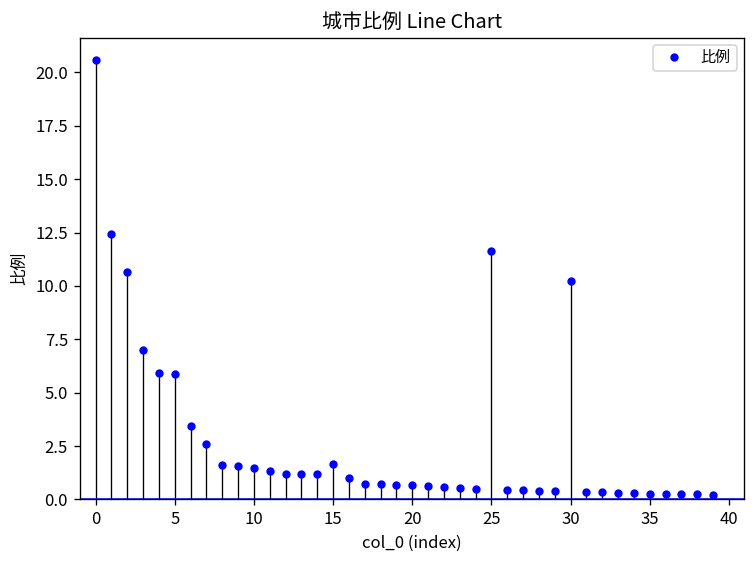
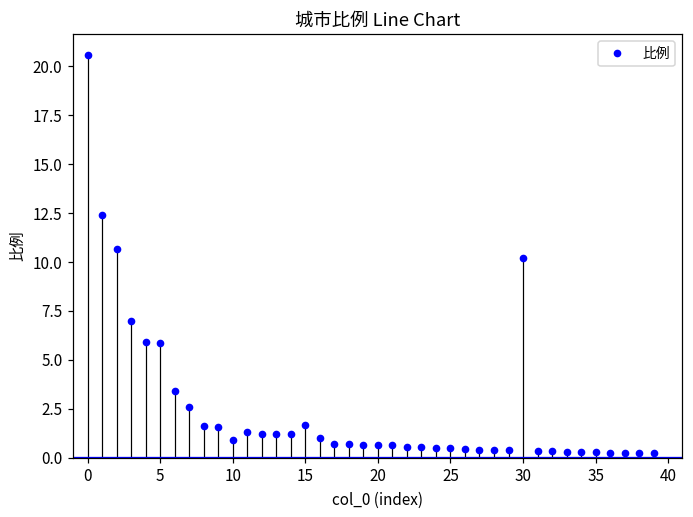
  {
    "比例": {
-     "10": 1.5,
-     "25": 11.6
+     "10": 0.9,
+     "25": 0.5
    }
  }
